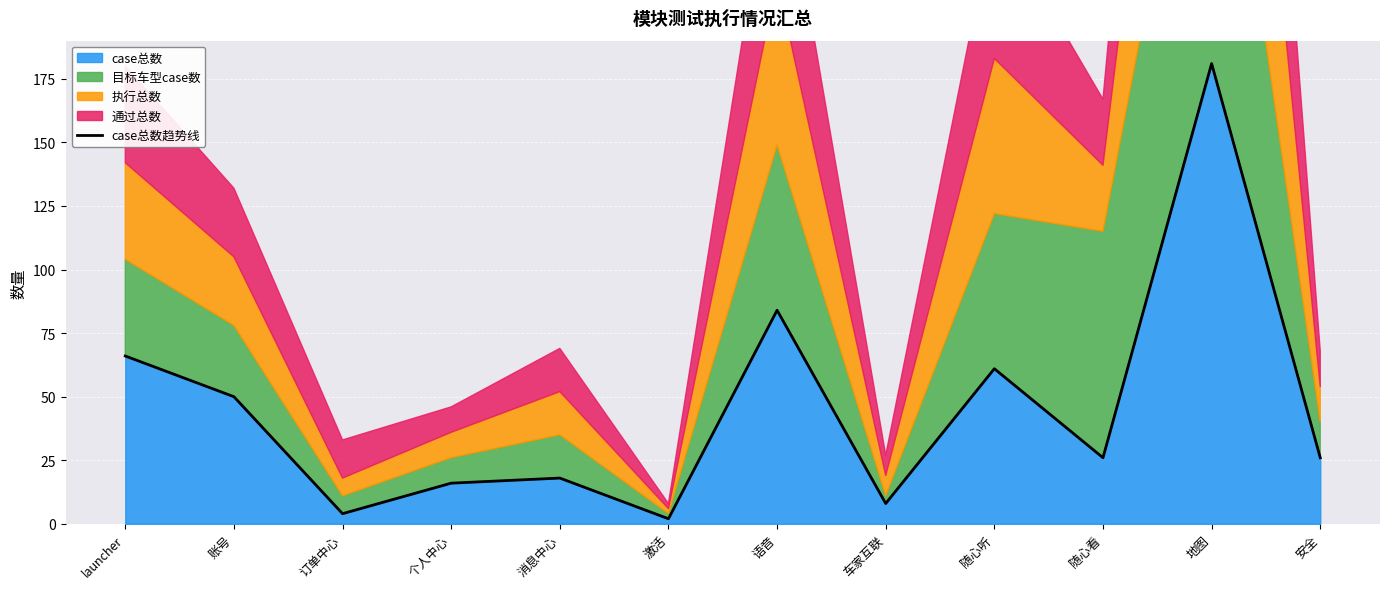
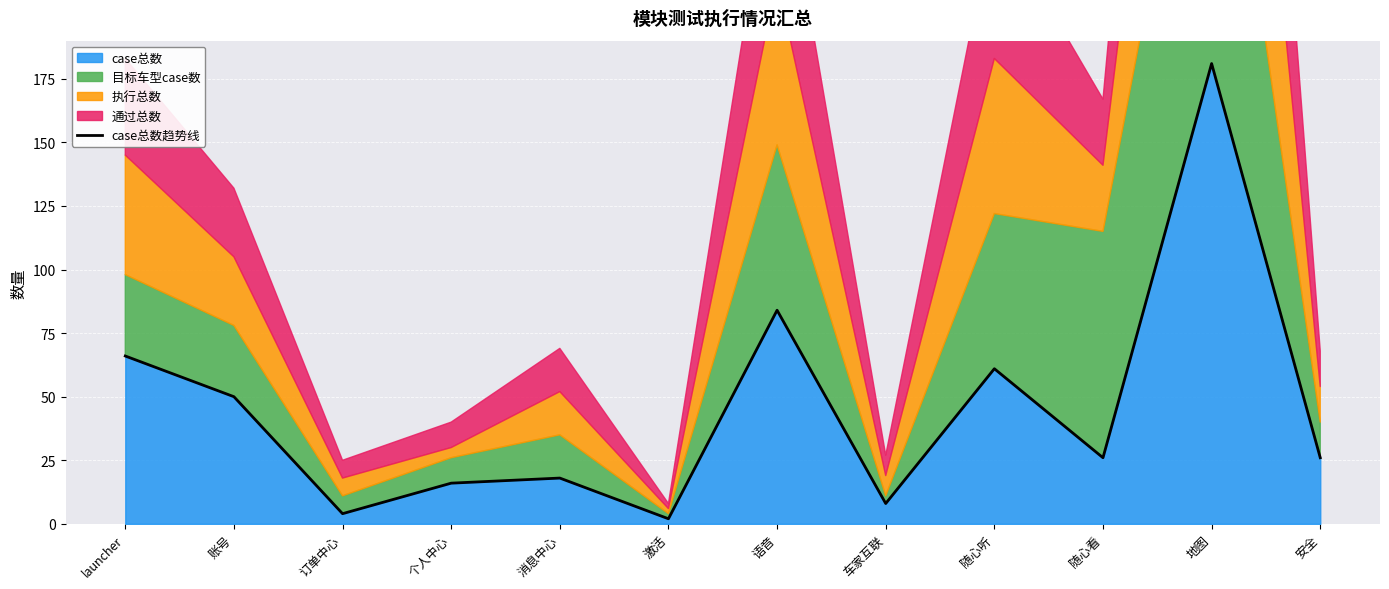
  {
    "case总数": {
      "launcher": 66,
      "账号": 50,
      "订单中心": 4,
      "个人中心": 16,
      "消息中心": 18,
      "激活": 2,
      "语音": 84,
      "车家互联": 8,
      "随心听": 61,
      "随心看": 26,
      "地图": 181,
      "安全": 26
    },
    "目标车型case数": {
-     "launcher": 38,
+     "launcher": 32,
      "账号": 28,
      "订单中心": 7,
      "个人中心": 10,
      "消息中心": 17,
      "激活": 2,
      "语音": 65,
      "车家互联": 3,
      "随心听": 61,
      "随心看": 89,
      "安全": 14
    },
    "执行总数": {
-     "launcher": 38,
+     "launcher": 47,
      "账号": 27,
      "订单中心": 7,
-     "个人中心": 10,
+     "个人中心": 4,
      "消息中心": 17,
      "激活": 2,
      "车家互联": 8,
      "随心听": 61,
      "随心看": 26,
      "安全": 14
    },
    "通过总数": {
      "账号": 27,
-     "订单中心": 15,
+     "订单中心": 7,
      "个人中心": 10,
      "消息中心": 17,
      "激活": 2,
      "车家互联": 8,
      "随心看": 26,
      "安全": 14
    }
  }
